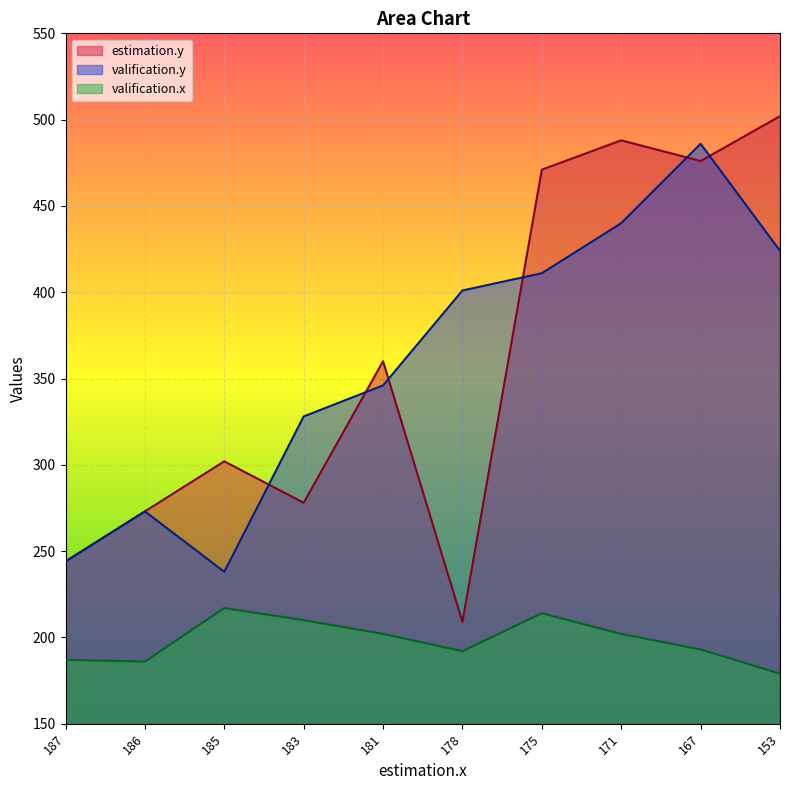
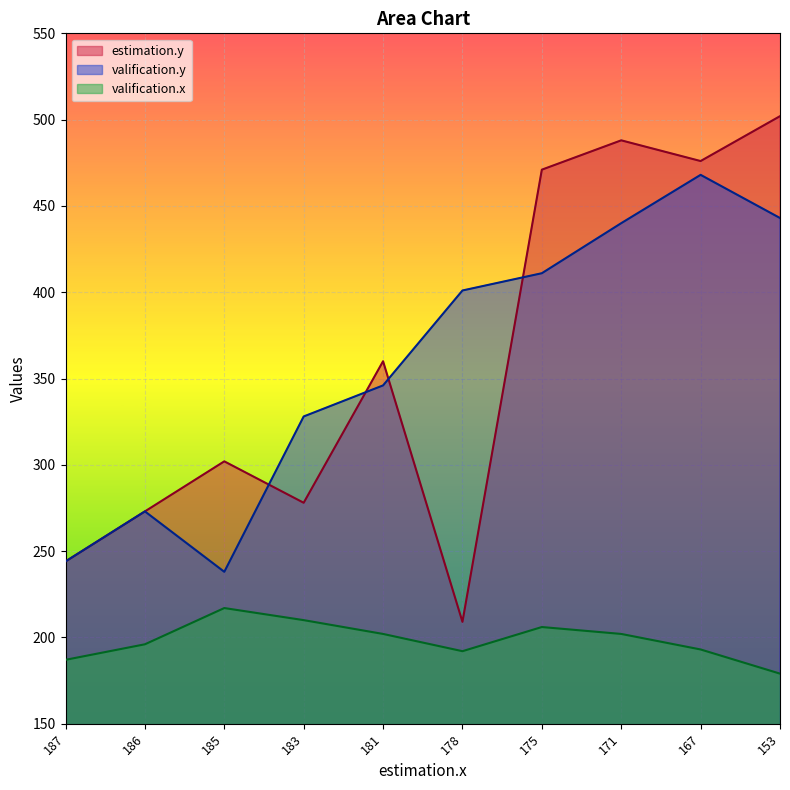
  {
    "estimation.y": {
      "185": 302,
      "183": 278,
      "181": 360,
      "178": 209,
      "175": 471,
      "171": 488,
      "167": 476,
      "153": 502
    },
    "valification.y": {
      "185": 238,
      "183": 328,
      "181": 346,
      "178": 401,
      "175": 411,
      "171": 440,
-     "167": 486,
-     "153": 424
+     "167": 468,
+     "153": 443
    },
    "valification.x": {
      "187": 187,
-     "186": 186,
+     "186": 196,
      "185": 217,
      "183": 210,
      "181": 202,
      "178": 192,
-     "175": 214,
+     "175": 206,
      "171": 202,
      "167": 193,
      "153": 179
    }
  }
